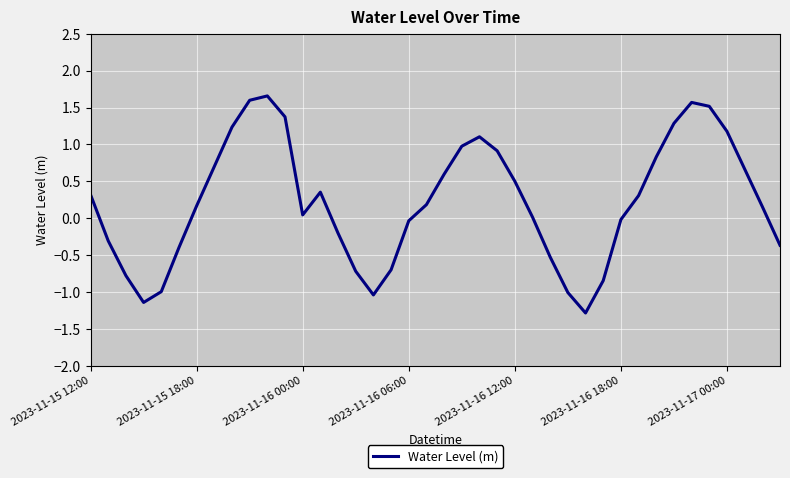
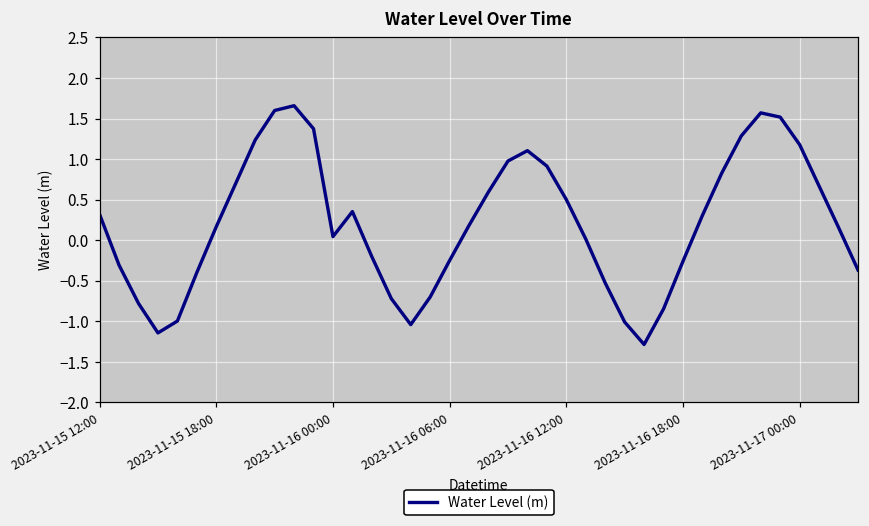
  {
    "2023-11-15 12:00": 0.3,
    "2023-11-15 18:00": 0.2,
    "2023-11-16 00:00": 0.0,
-   "2023-11-16 06:00": 0.0,
+   "2023-11-16 06:00": -0.2,
    "2023-11-16 12:00": 0.5,
-   "2023-11-16 18:00": 0.0,
+   "2023-11-16 18:00": -0.3,
    "2023-11-17 00:00": 1.2
  }
